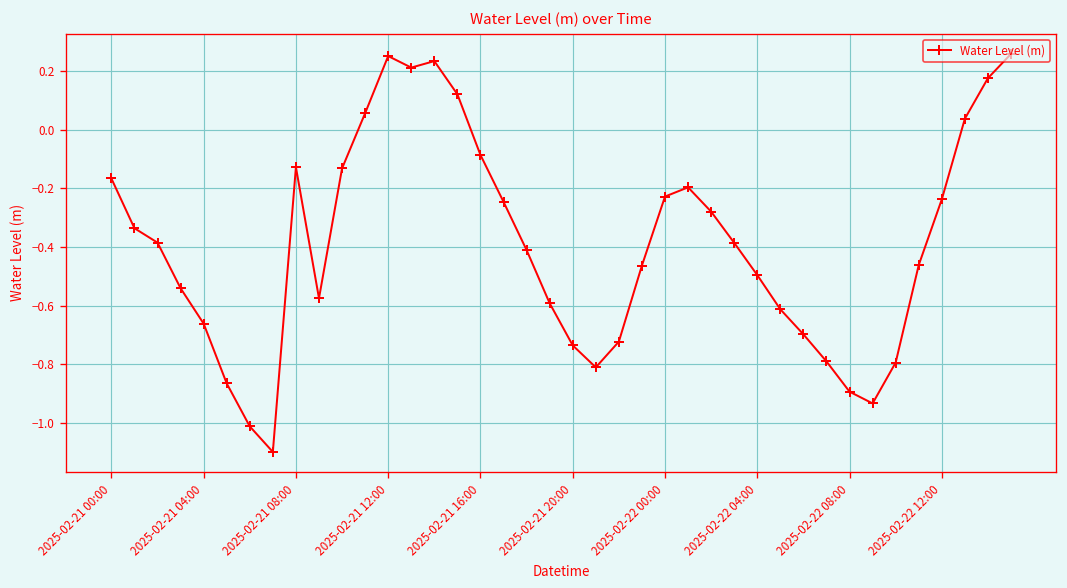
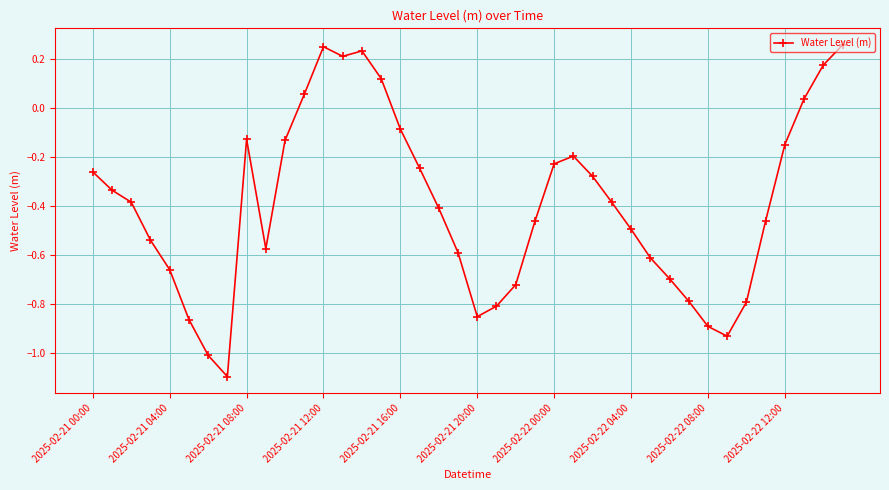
  {
-   "2025-02-21 00:00": -0.17,
+   "2025-02-21 00:00": -0.26,
    "2025-02-21 04:00": -0.66,
    "2025-02-21 08:00": -0.13,
    "2025-02-21 12:00": 0.25,
    "2025-02-21 16:00": -0.09,
-   "2025-02-21 20:00": -0.74,
+   "2025-02-21 20:00": -0.85,
    "2025-02-22 00:00": -0.23,
    "2025-02-22 04:00": -0.50,
    "2025-02-22 08:00": -0.89,
-   "2025-02-22 12:00": -0.24
+   "2025-02-22 12:00": -0.15
  }
